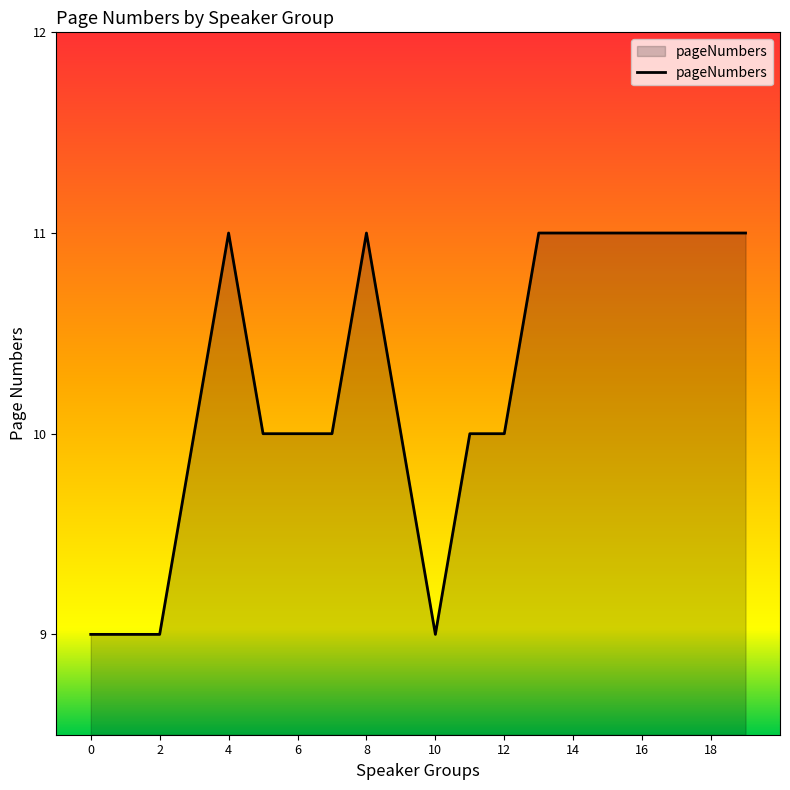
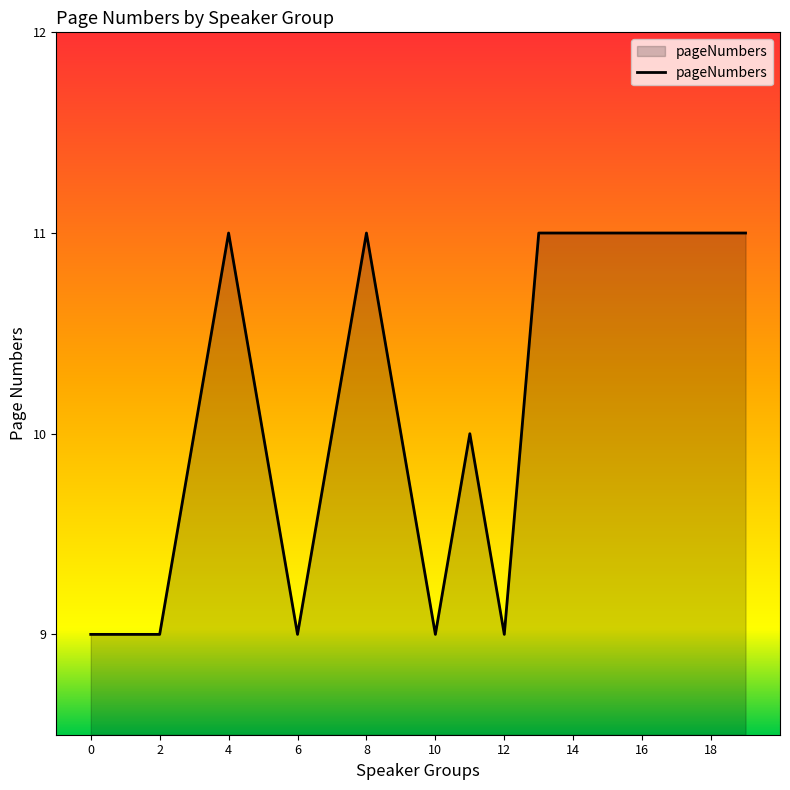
  {
    "0": 9,
    "2": 9,
    "4": 11,
-   "6": 10,
+   "6": 9,
    "8": 11,
    "10": 9,
-   "12": 10,
+   "12": 9,
    "14": 11,
    "16": 11,
    "18": 11
  }
